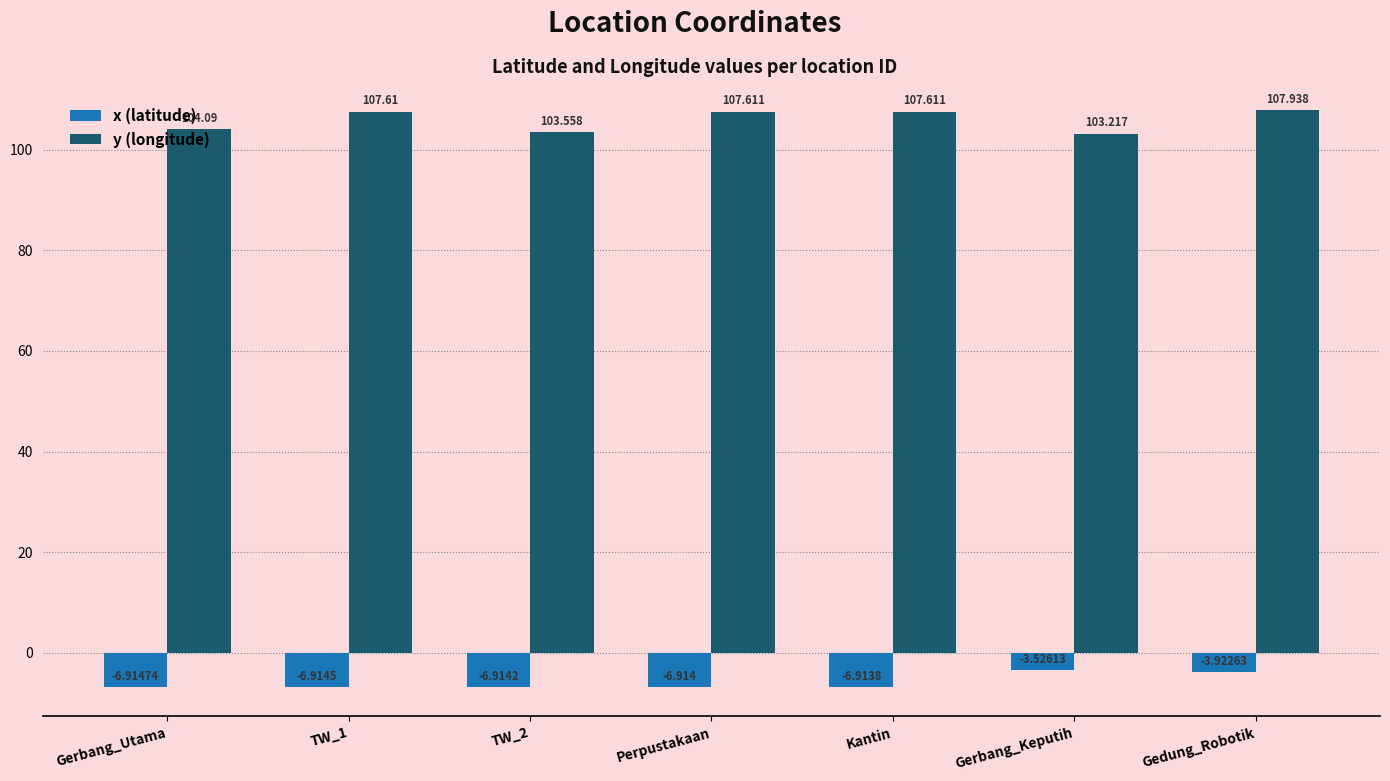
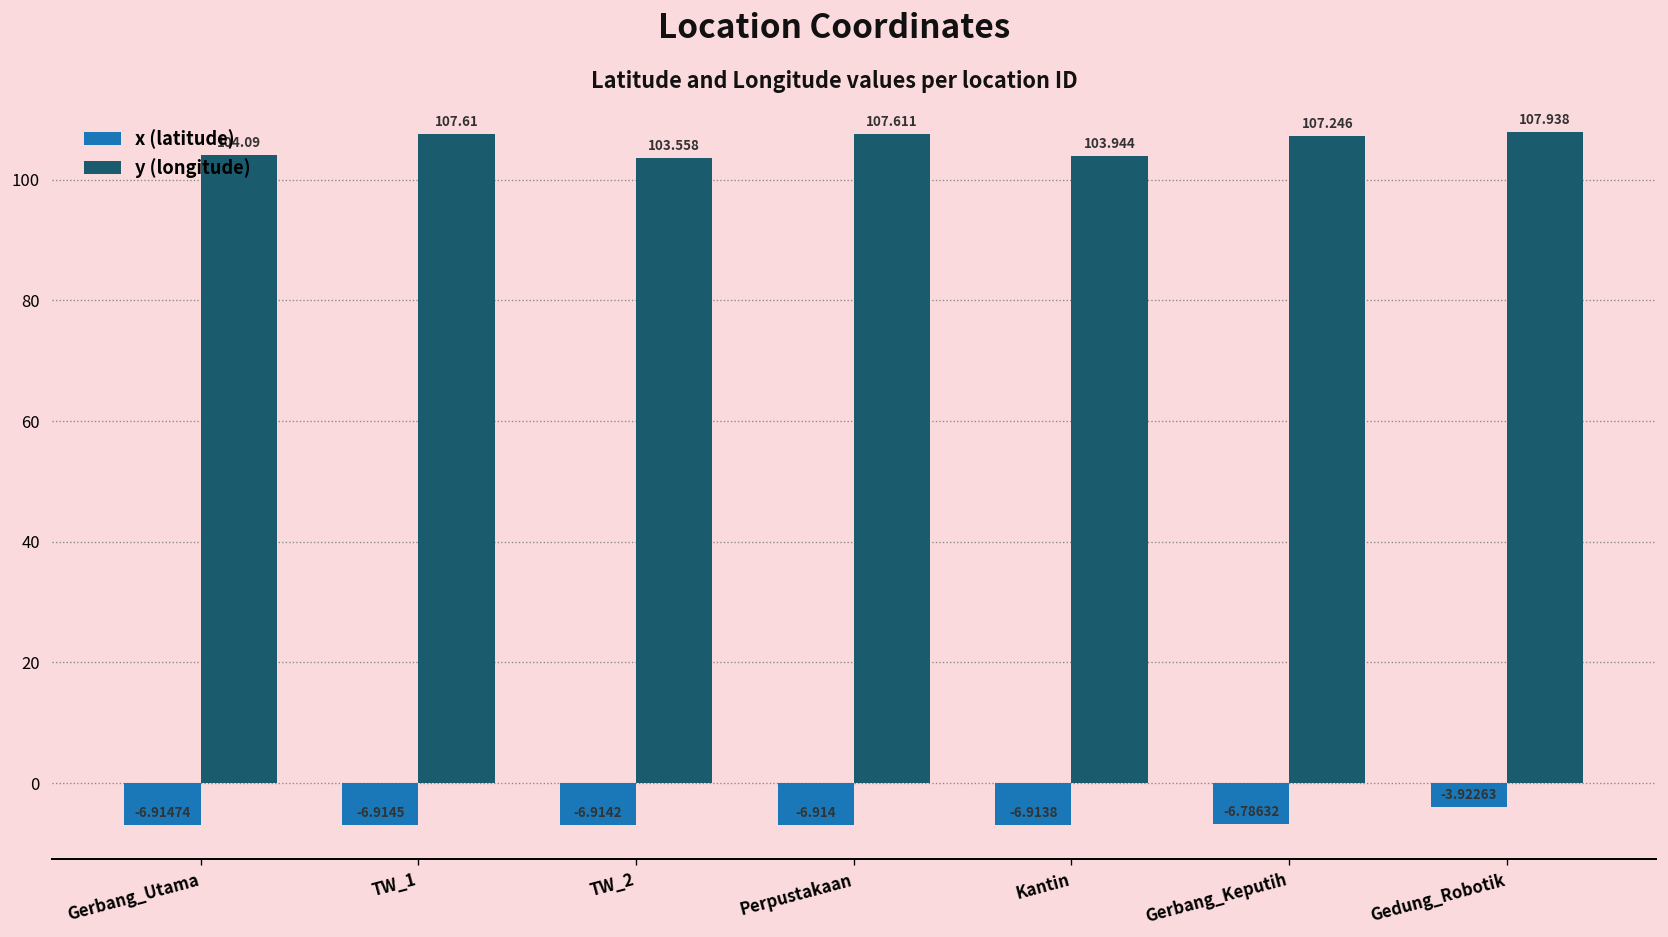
  {
    "x (latitude)": {
      "Gerbang_Utama": -6.91474,
      "TW_1": -6.9145,
      "TW_2": -6.9142,
      "Perpustakaan": -6.914,
      "Kantin": -6.9138,
-     "Gerbang_Keputih": -3.52613,
+     "Gerbang_Keputih": -6.78632,
      "Gedung_Robotik": -3.92263
    },
    "y (longitude)": {
      "Gerbang_Utama": 104.09,
      "TW_1": 107.61,
      "TW_2": 103.558,
      "Perpustakaan": 107.611,
-     "Kantin": 107.611,
-     "Gerbang_Keputih": 103.217,
+     "Kantin": 103.944,
+     "Gerbang_Keputih": 107.246,
      "Gedung_Robotik": 107.938
    }
  }
